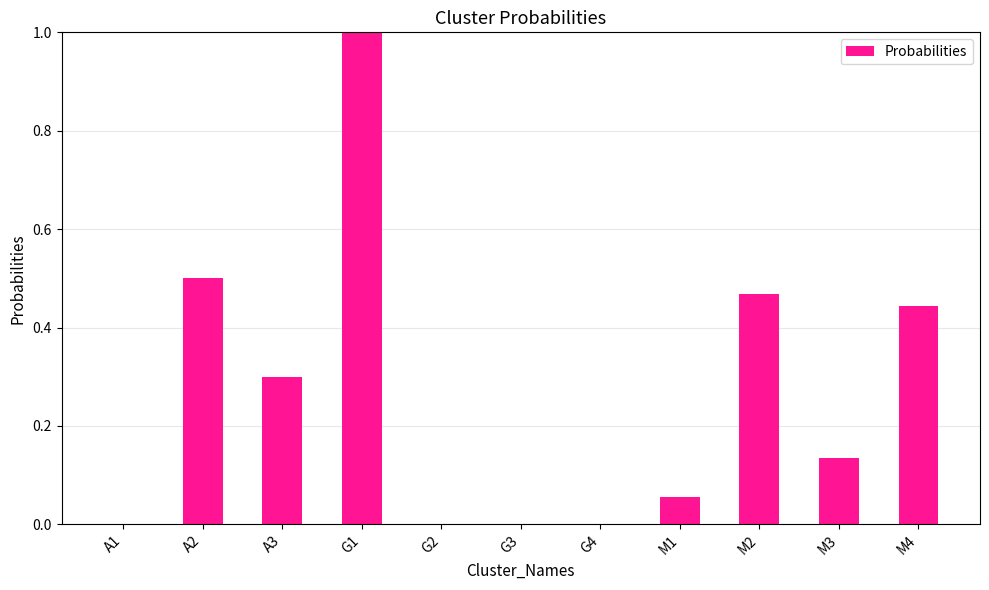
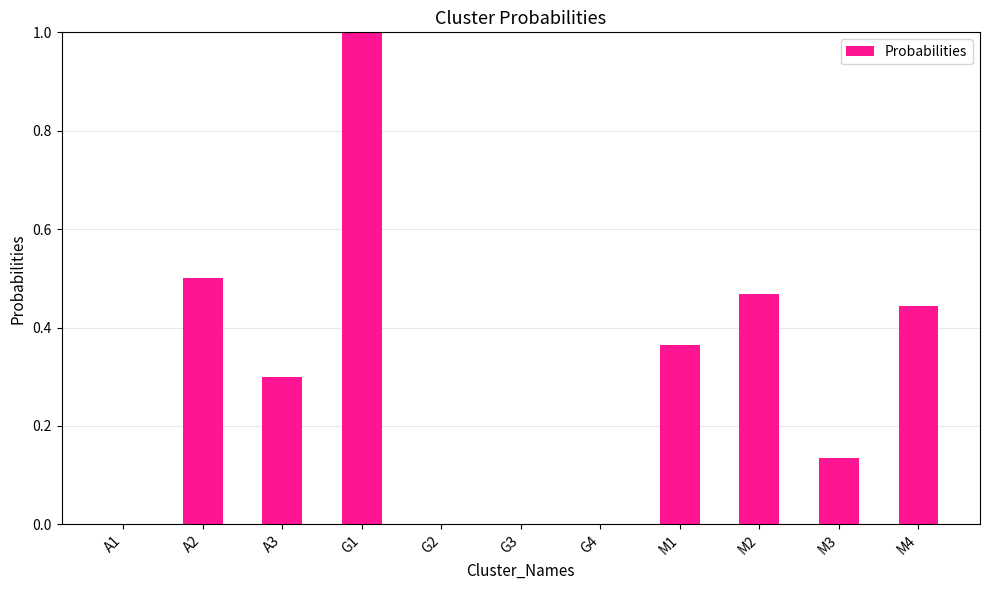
  {
    "A1": 0.00,
    "A2": 0.50,
    "A3": 0.30,
    "G1": 1.00,
    "G2": 0.00,
    "G3": 0.00,
    "G4": 0.00,
-   "M1": 0.06,
+   "M1": 0.36,
    "M2": 0.47,
    "M3": 0.13,
    "M4": 0.44
  }
